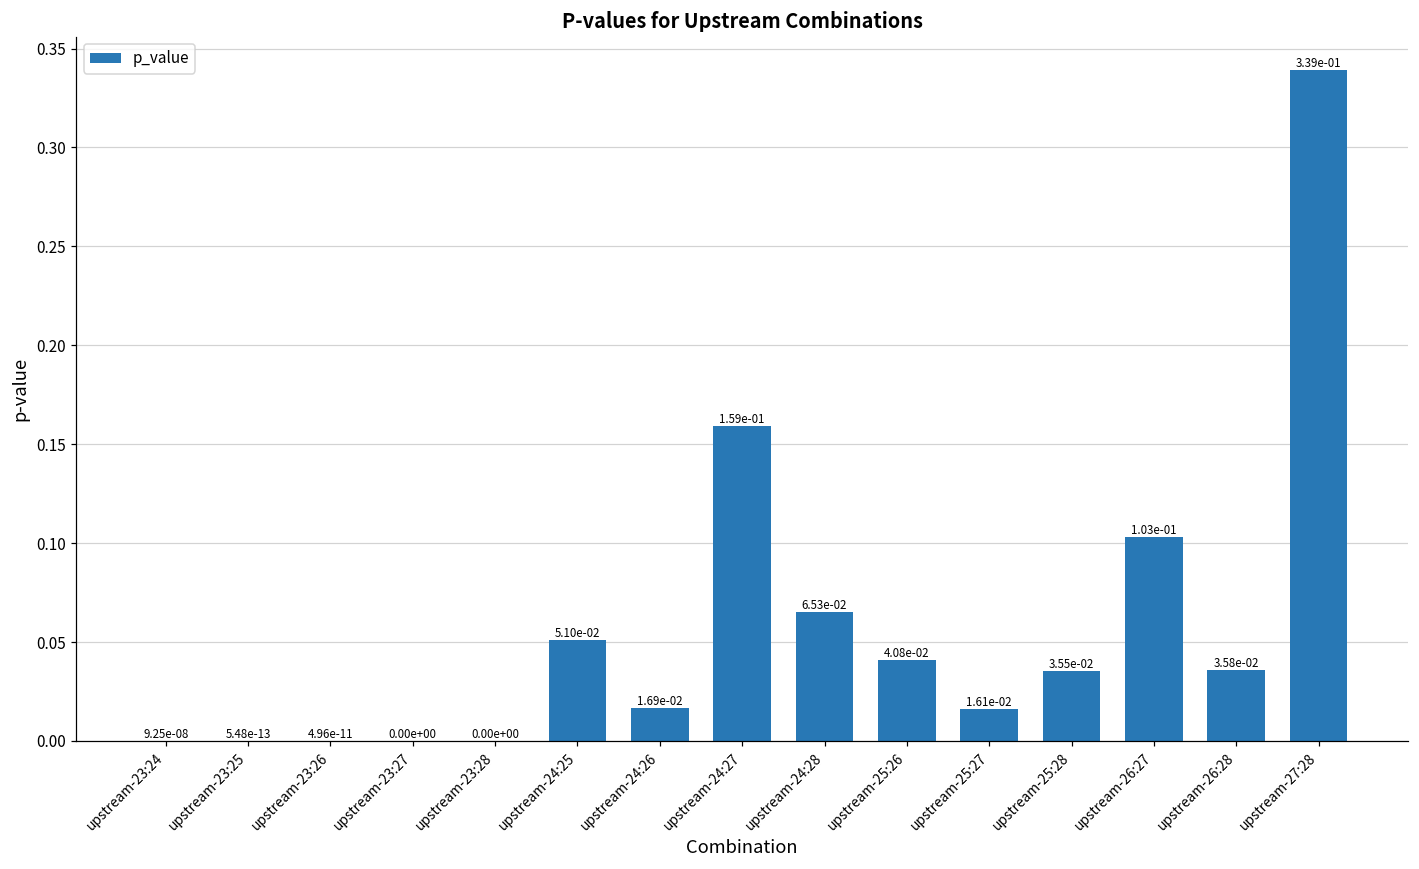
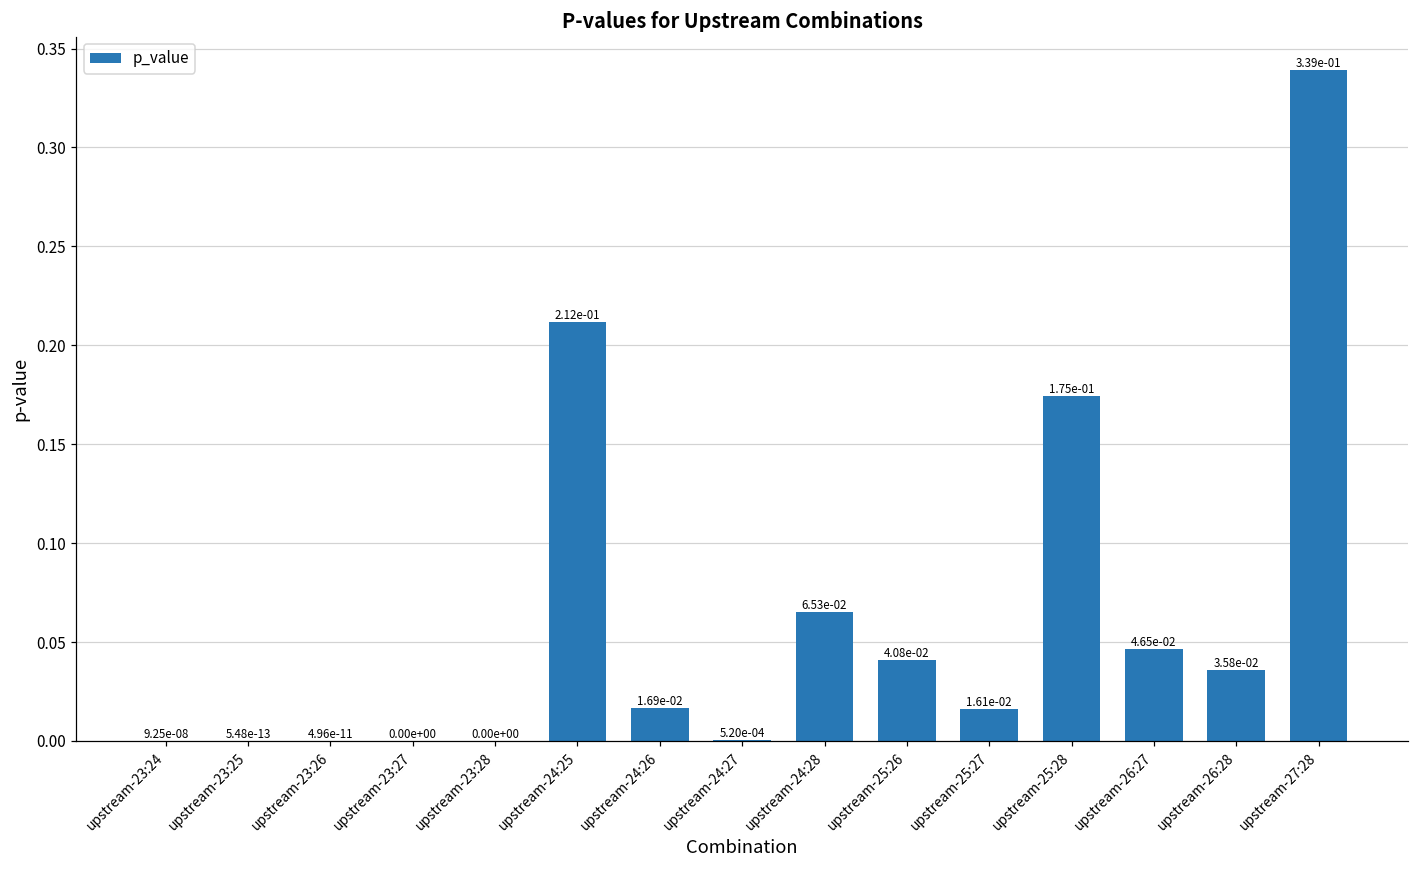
  {
    "upstream-23:24": "9.25e-08",
    "upstream-23:25": "5.48e-13",
    "upstream-23:26": "4.96e-11",
    "upstream-23:27": "0.00e+00",
    "upstream-23:28": "0.00e+00",
-   "upstream-24:25": "5.10e-02",
+   "upstream-24:25": "2.12e-01",
    "upstream-24:26": "1.69e-02",
-   "upstream-24:27": "1.59e-01",
+   "upstream-24:27": "5.20e-04",
    "upstream-24:28": "6.53e-02",
    "upstream-25:26": "4.08e-02",
    "upstream-25:27": "1.61e-02",
-   "upstream-25:28": "3.55e-02",
-   "upstream-26:27": "1.03e-01",
+   "upstream-25:28": "1.75e-01",
+   "upstream-26:27": "4.65e-02",
    "upstream-26:28": "3.58e-02",
    "upstream-27:28": "3.39e-01"
  }
